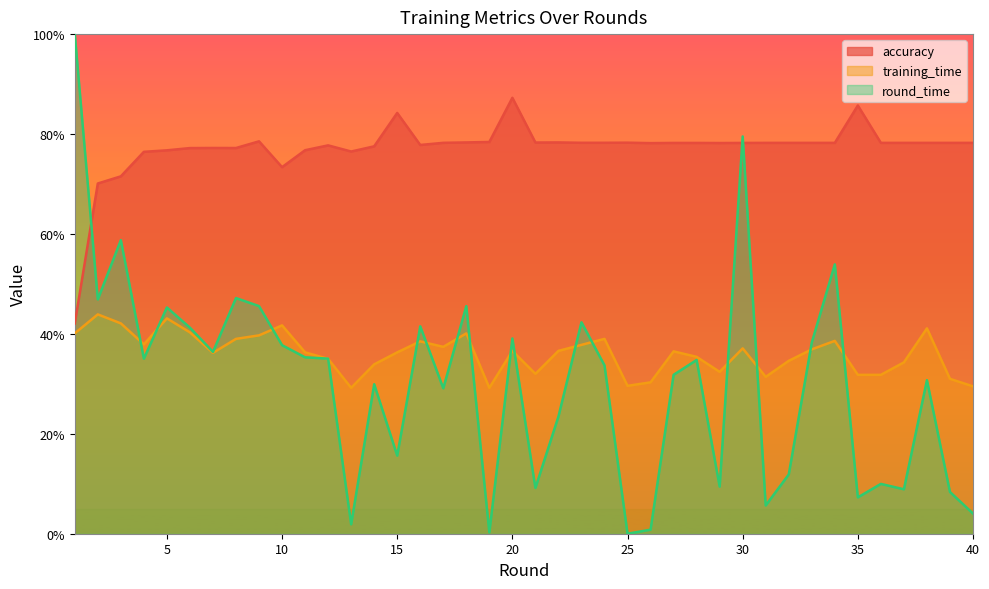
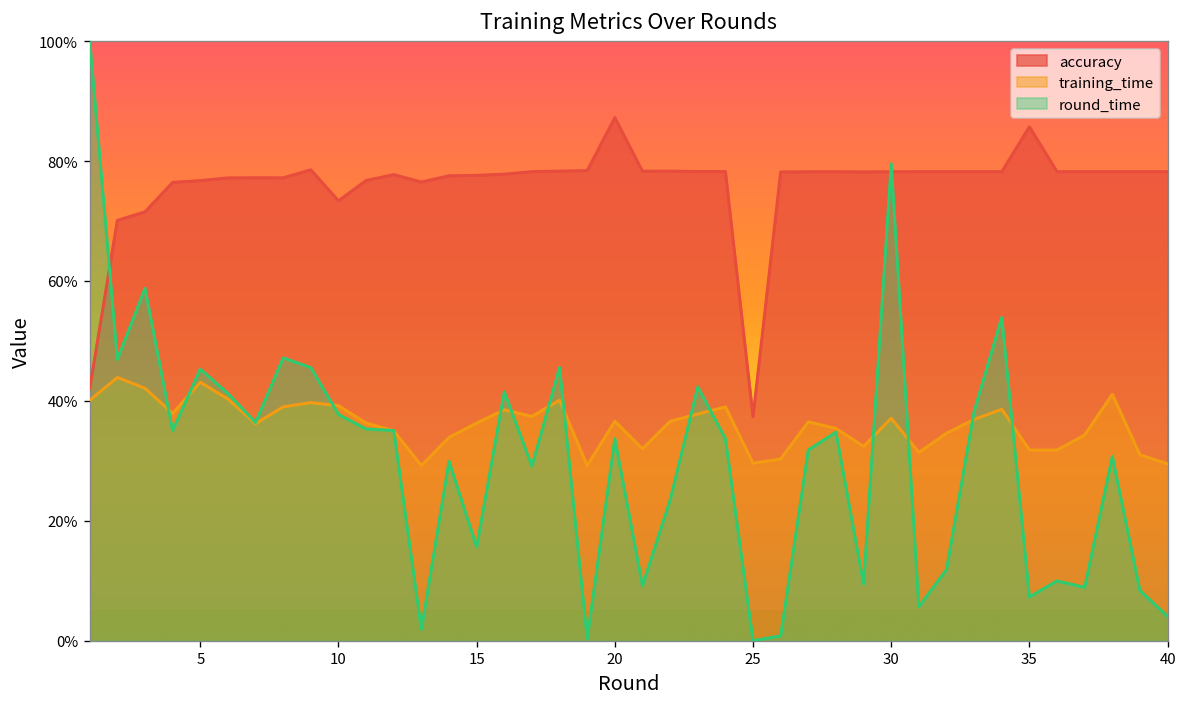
  {
    "accuracy": {
      "5": "77%",
      "10": "73%",
-     "15": "84%",
+     "15": "78%",
      "20": "87%",
-     "25": "78%",
+     "25": "37%",
      "30": "78%",
      "35": "86%",
      "40": "78%"
    },
    "training_time": {
      "5": "43%",
-     "10": "42%",
+     "10": "39%",
      "15": "36%",
      "20": "37%",
      "25": "30%",
      "30": "37%",
      "35": "32%",
      "40": "30%"
    },
    "round_time": {
      "5": "45%",
      "10": "38%",
      "15": "16%",
-     "20": "39%",
+     "20": "34%",
      "30": "80%",
      "35": "7%"
    }
  }
